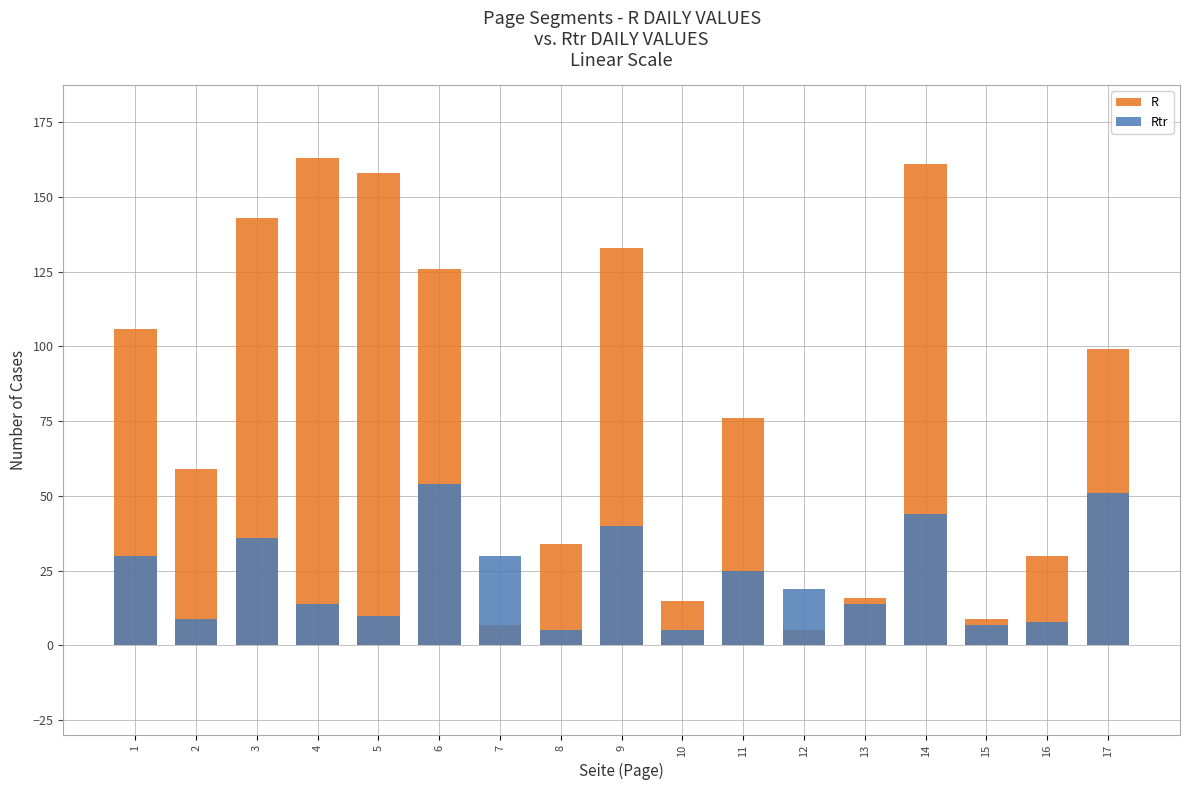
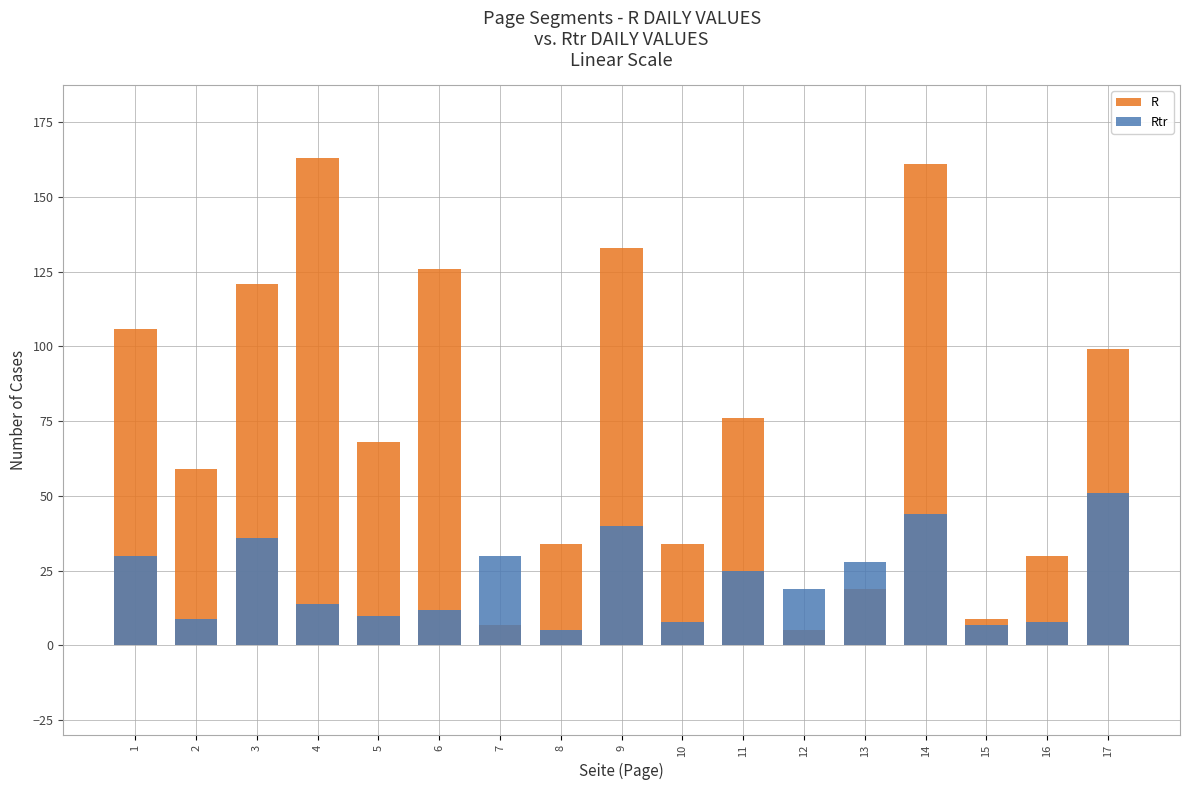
  {
    "R": {
      "1": 106,
      "2": 59,
-     "3": 143,
+     "3": 121,
      "4": 163,
-     "5": 158,
+     "5": 68,
      "6": 126,
      "8": 34,
      "9": 133,
-     "10": 15,
+     "10": 34,
      "11": 76,
-     "13": 16,
+     "13": 19,
      "14": 161,
      "15": 9,
      "16": 30,
      "17": 99
    },
    "Rtr": {
-     "6": 54,
+     "6": 12,
      "7": 30,
-     "10": 5,
+     "10": 8,
      "12": 19,
-     "13": 14
+     "13": 28
    }
  }
